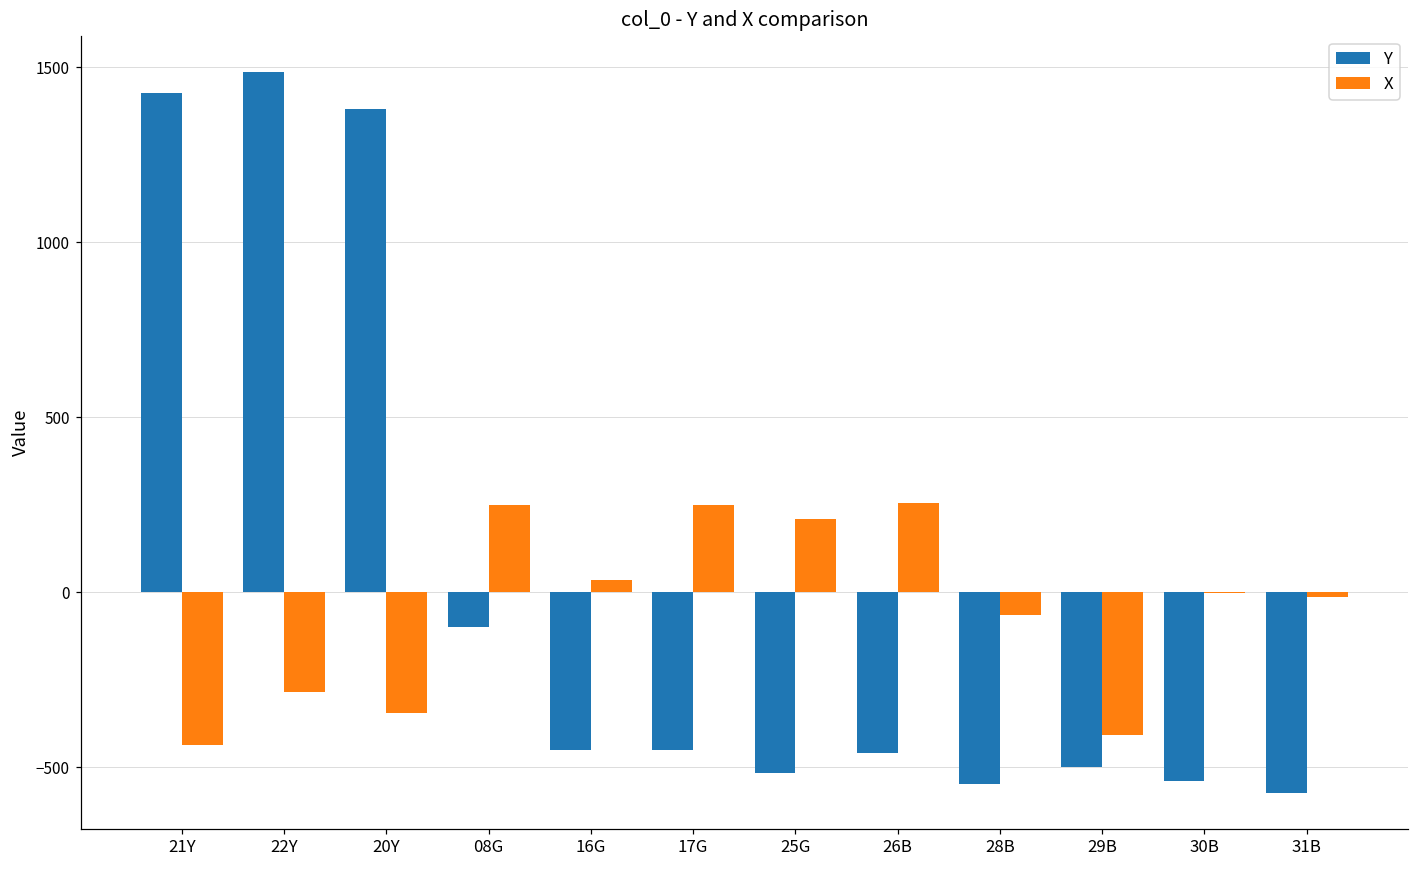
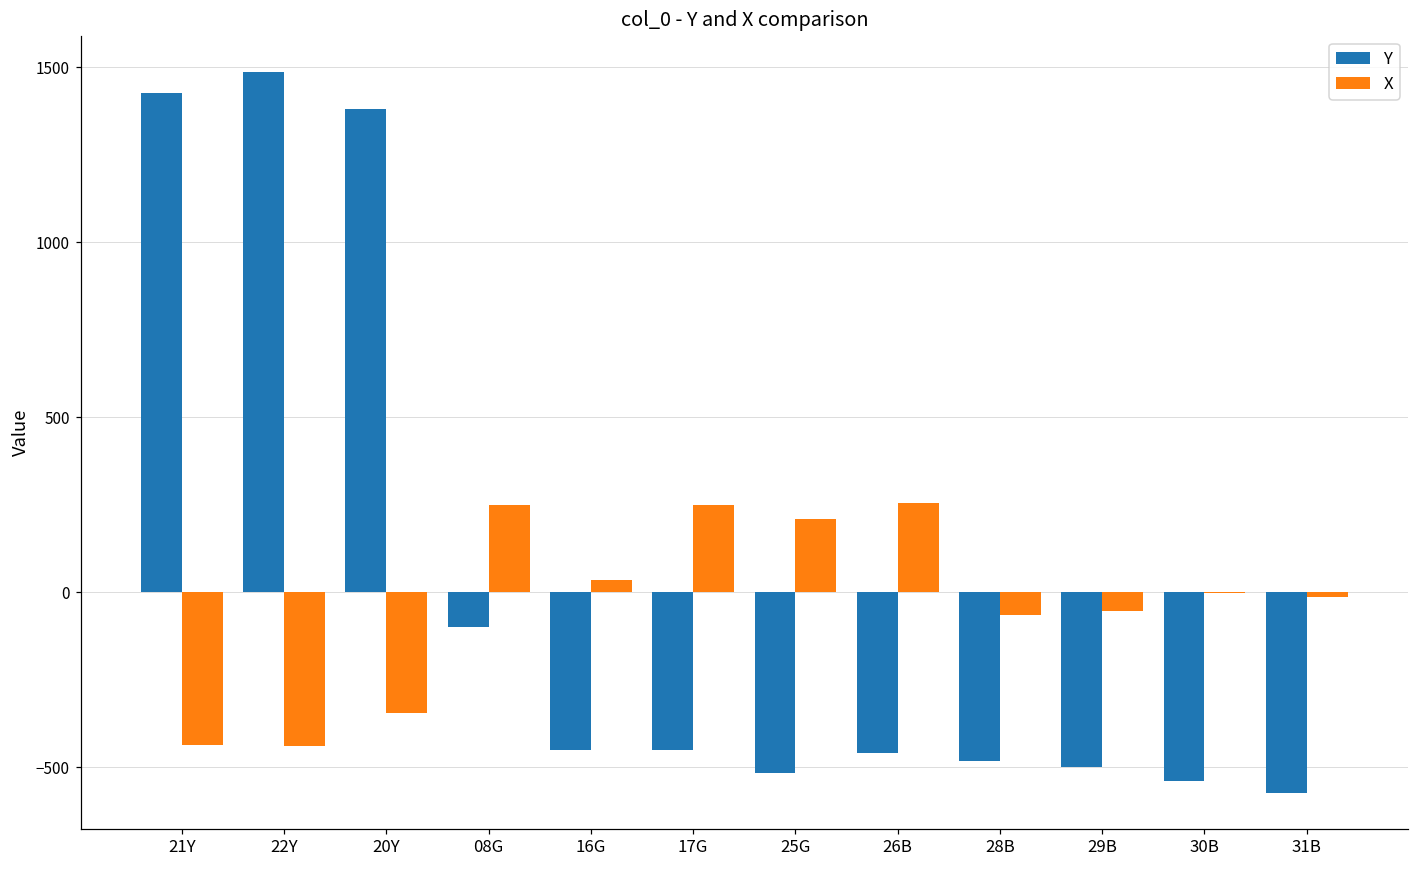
  {
    "Y": {
      "21Y": 1430,
      "22Y": 1490,
      "20Y": 1380,
      "08G": -100,
      "16G": -450,
      "17G": -450,
      "25G": -520,
      "26B": -460,
-     "28B": -550,
+     "28B": -480,
      "29B": -500,
      "30B": -540,
      "31B": -570
    },
    "X": {
      "21Y": -440,
-     "22Y": -290,
+     "22Y": -440,
      "20Y": -340,
      "08G": 250,
      "16G": 40,
      "17G": 250,
      "25G": 210,
      "26B": 260,
      "28B": -70,
-     "29B": -410,
+     "29B": -50,
      "31B": -10
    }
  }
